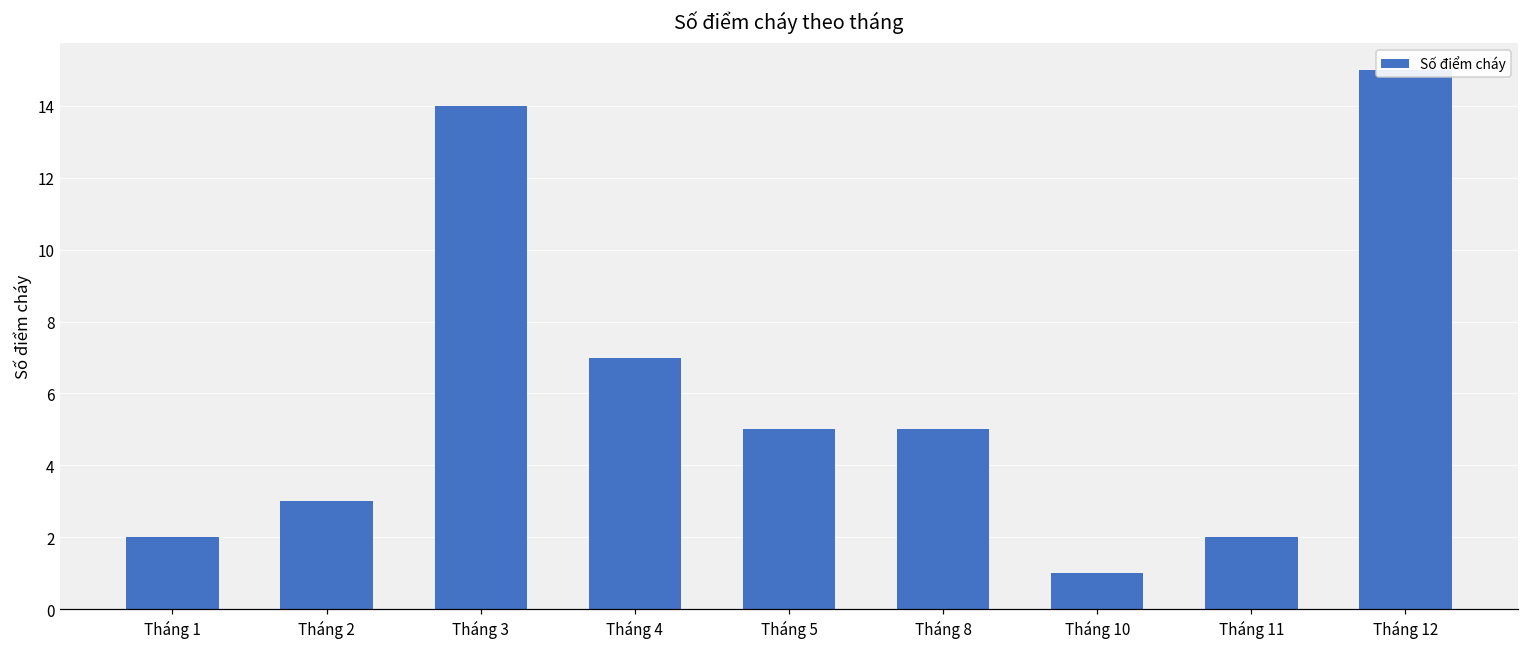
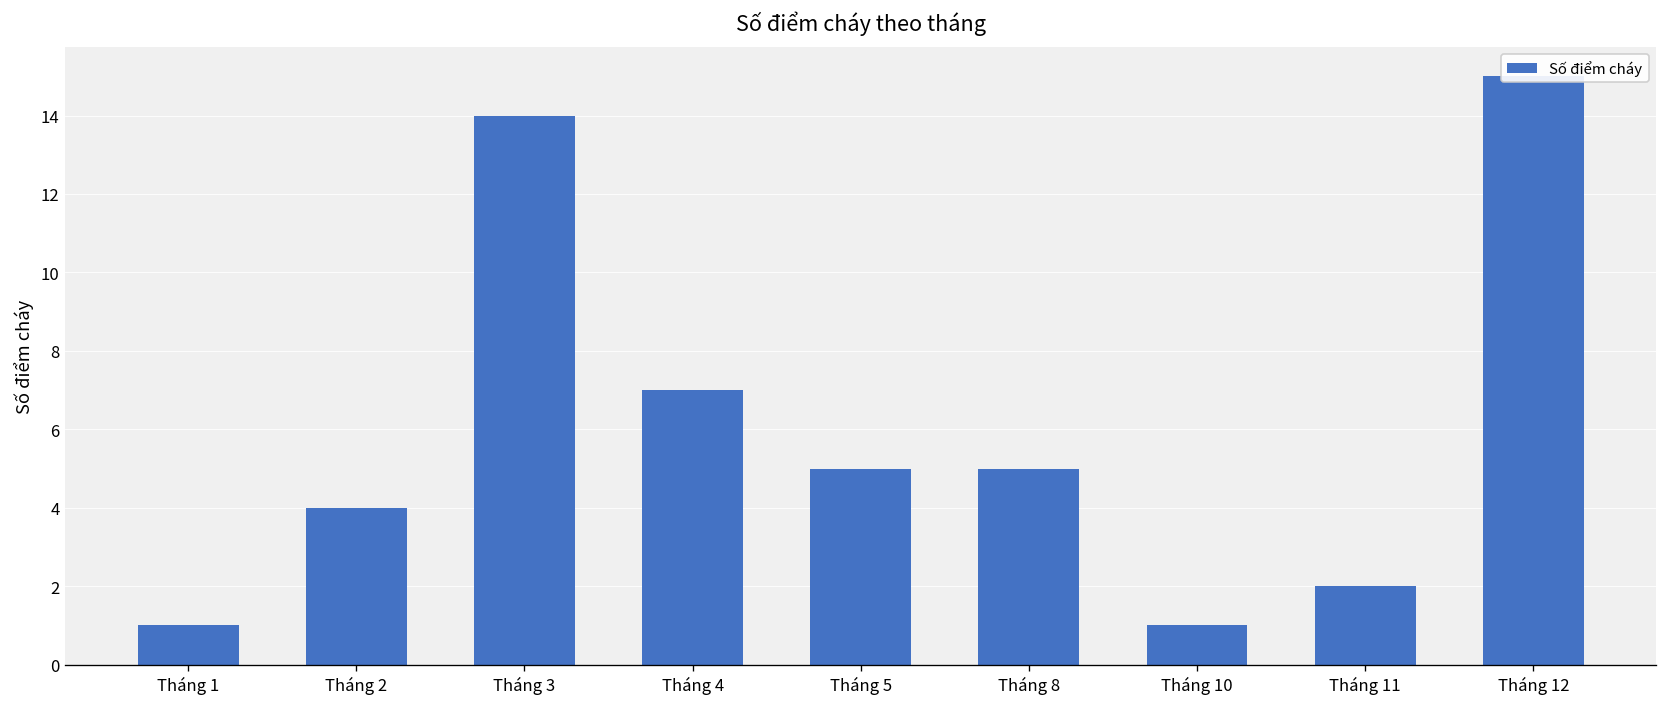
  {
-   "Tháng 1": 2,
-   "Tháng 2": 3,
+   "Tháng 1": 1,
+   "Tháng 2": 4,
    "Tháng 3": 14,
    "Tháng 4": 7,
    "Tháng 5": 5,
    "Tháng 8": 5,
    "Tháng 10": 1,
    "Tháng 11": 2
  }
